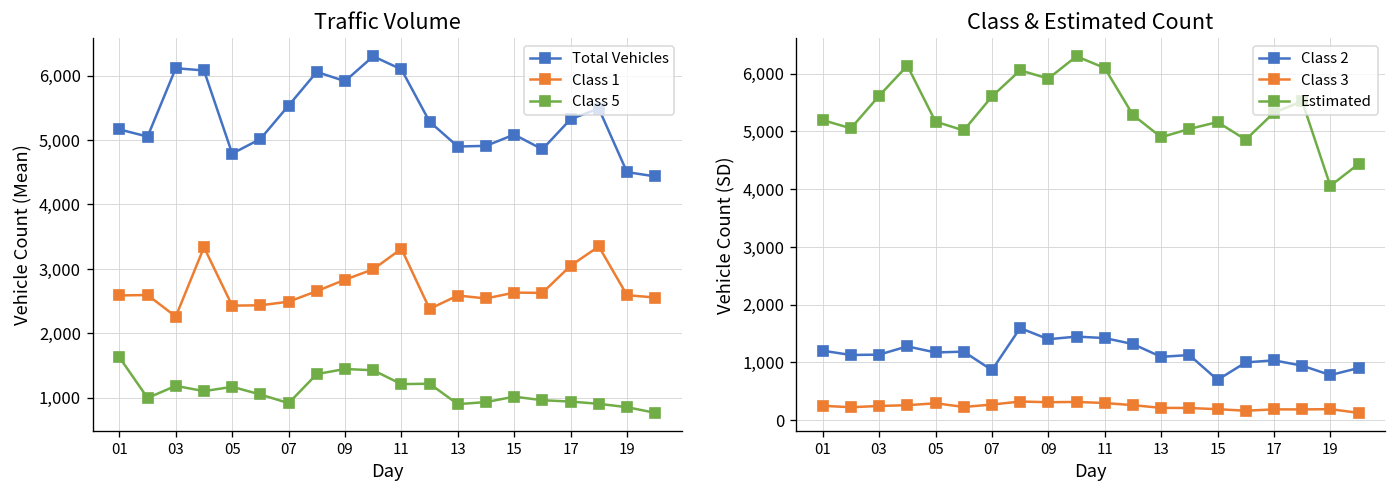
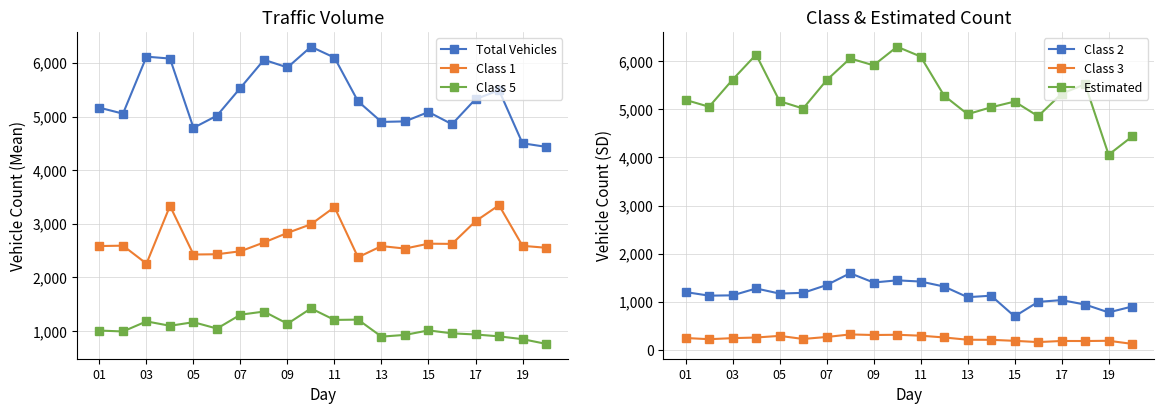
  {
    "Traffic Volume": {
      "Total Vehicles": {
        "01": "5,200",
        "03": "6,100",
        "05": "4,800",
        "07": "5,500",
        "09": "5,900",
        "11": "6,100",
        "13": "4,900",
        "15": "5,100",
        "19": "4,500"
      },
      "Class 1": {
        "01": "2,600",
        "03": "2,300",
        "05": "2,400",
        "07": "2,500",
        "09": "2,800",
        "11": "3,300",
        "13": "2,600",
        "15": "2,600",
        "17": "3,000",
        "19": "2,600"
      },
      "Class 5": {
-       "01": "1,600",
+       "01": "1,000",
        "03": "1,200",
        "05": "1,200",
-       "07": "900",
-       "09": "1,400",
+       "07": "1,300",
+       "09": "1,100",
        "11": "1,200",
        "13": "900",
        "15": "1,000",
        "17": "900",
        "19": "900"
      }
    },
    "Class & Estimated Count": {
      "Class 2": {
        "01": "1,200",
        "03": "1,100",
        "05": "1,200",
-       "07": "900",
+       "07": "1,300",
        "09": "1,400",
        "11": "1,400",
        "13": "1,100",
        "15": "700",
        "17": "1,000",
        "19": "800"
      },
      "Class 3": {
        "01": "200",
        "03": "200",
        "05": "300",
        "07": "300",
        "09": "300",
        "11": "300",
        "13": "200",
        "15": "200",
        "17": "200",
        "19": "200"
      },
      "Estimated": {
        "01": "5,200",
        "03": "5,600",
        "05": "5,200",
        "07": "5,600",
        "09": "5,900",
        "11": "6,100",
        "13": "4,900",
        "15": "5,200",
        "19": "4,100"
      }
    }
  }
